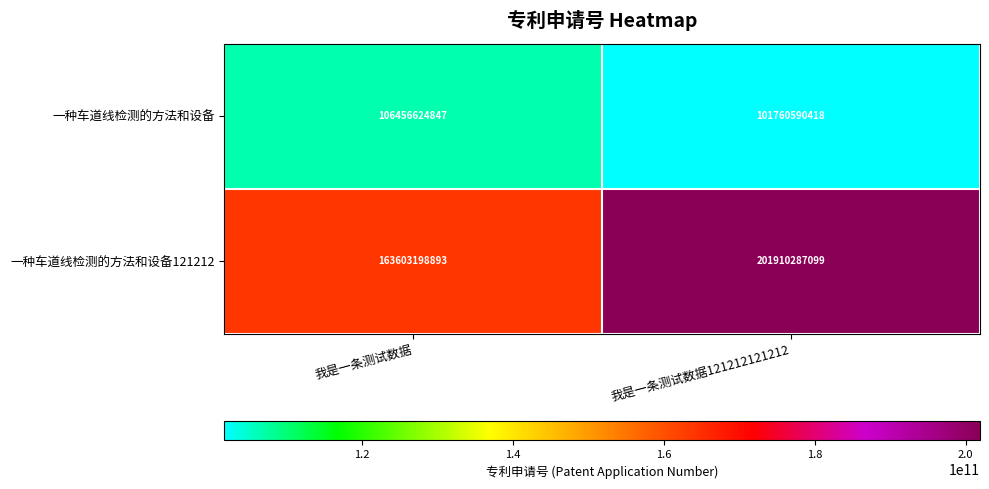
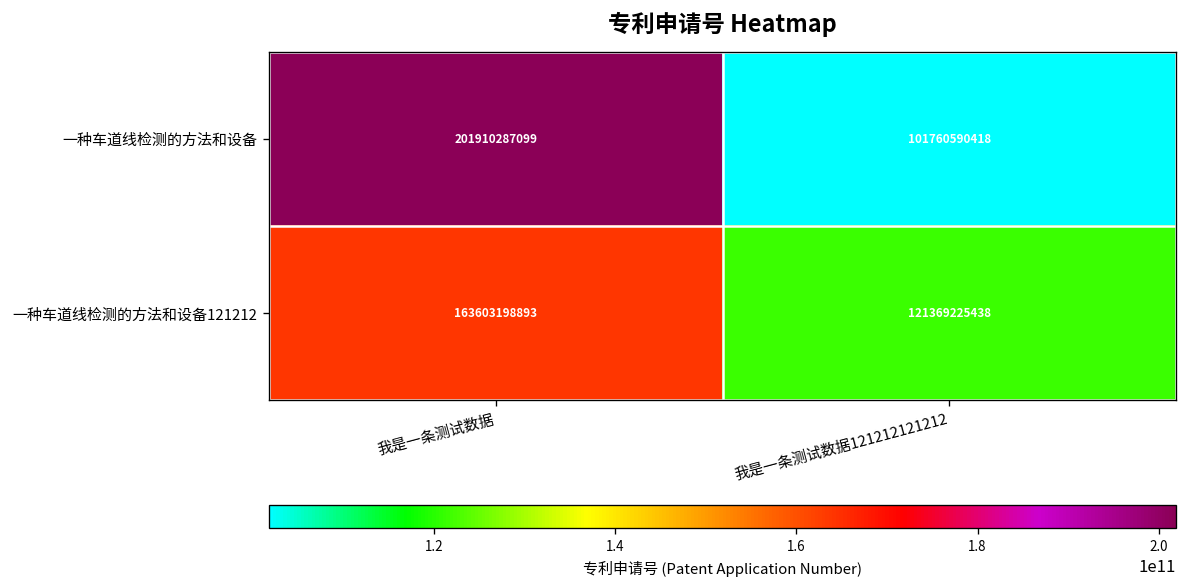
  {
    "一种车道线检测的方法和设备": {
-     "我是一条测试数据": 106456624847,
+     "我是一条测试数据": 201910287099,
      "我是一条测试数据121212121212": 101760590418
    },
    "一种车道线检测的方法和设备121212": {
      "我是一条测试数据": 163603198893,
-     "我是一条测试数据121212121212": 201910287099
+     "我是一条测试数据121212121212": 121369225438
    }
  }
